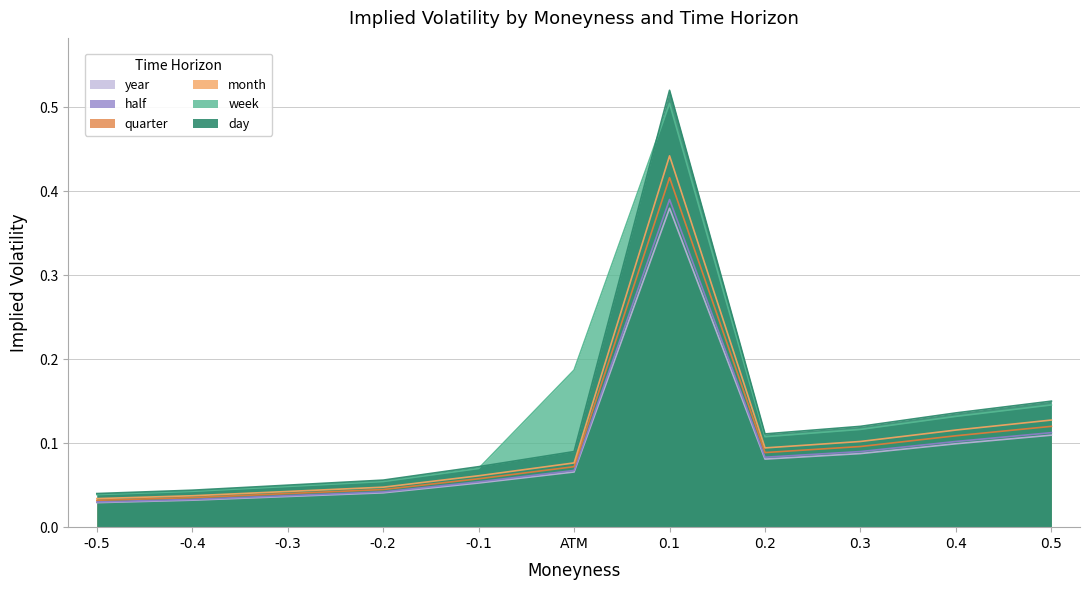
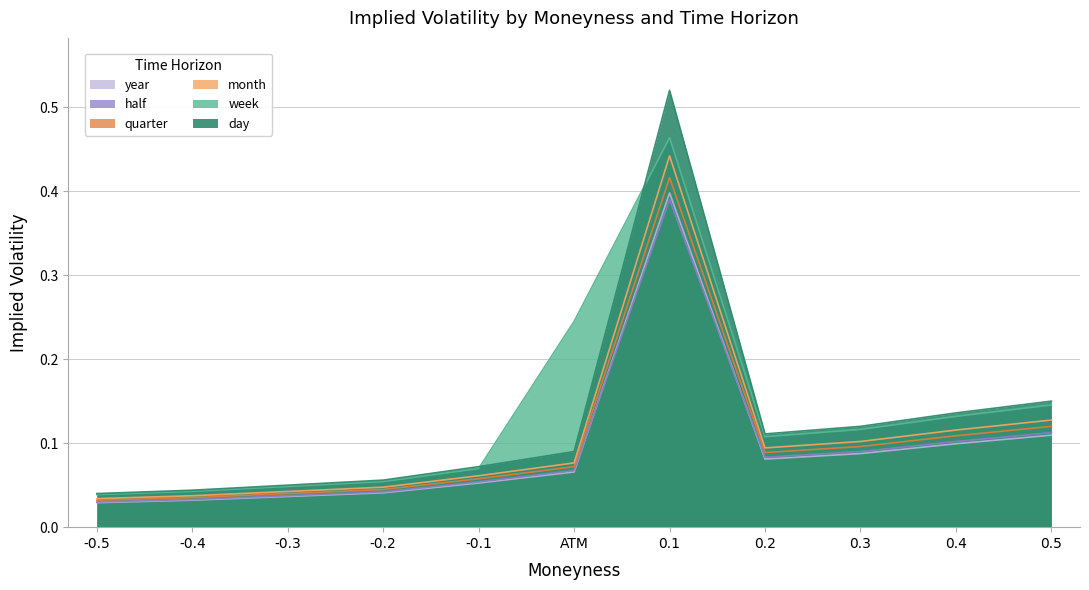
  {
    "year": {
-     "0.1": 0.38
+     "0.1": 0.40
    },
    "half": {
      "0.1": 0.39
    },
    "week": {
-     "ATM": 0.19,
-     "0.1": 0.50,
+     "ATM": 0.25,
+     "0.1": 0.46,
      "0.2": 0.11,
      "0.3": 0.12,
      "0.4": 0.13,
      "0.5": 0.15
    },
    "day": {
      "ATM": 0.09,
      "0.1": 0.52,
      "0.2": 0.11,
      "0.3": 0.12,
      "0.4": 0.14,
      "0.5": 0.15
    }
  }
